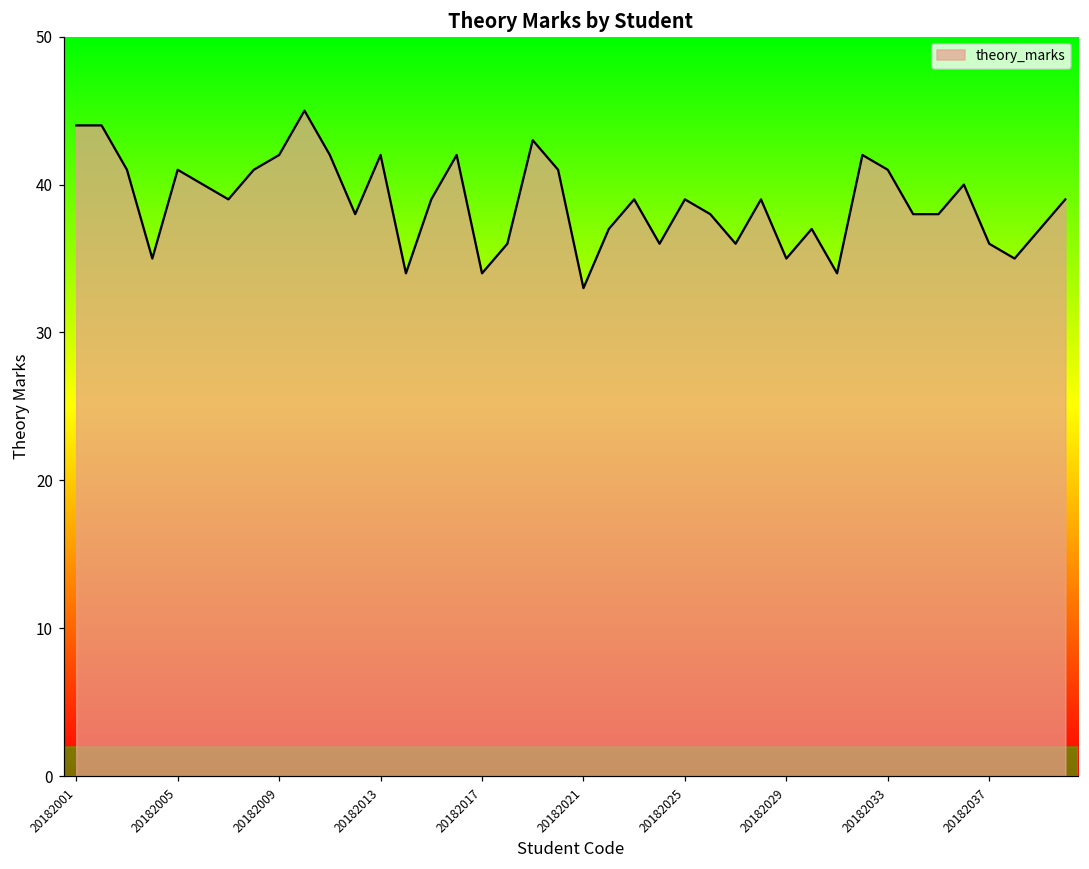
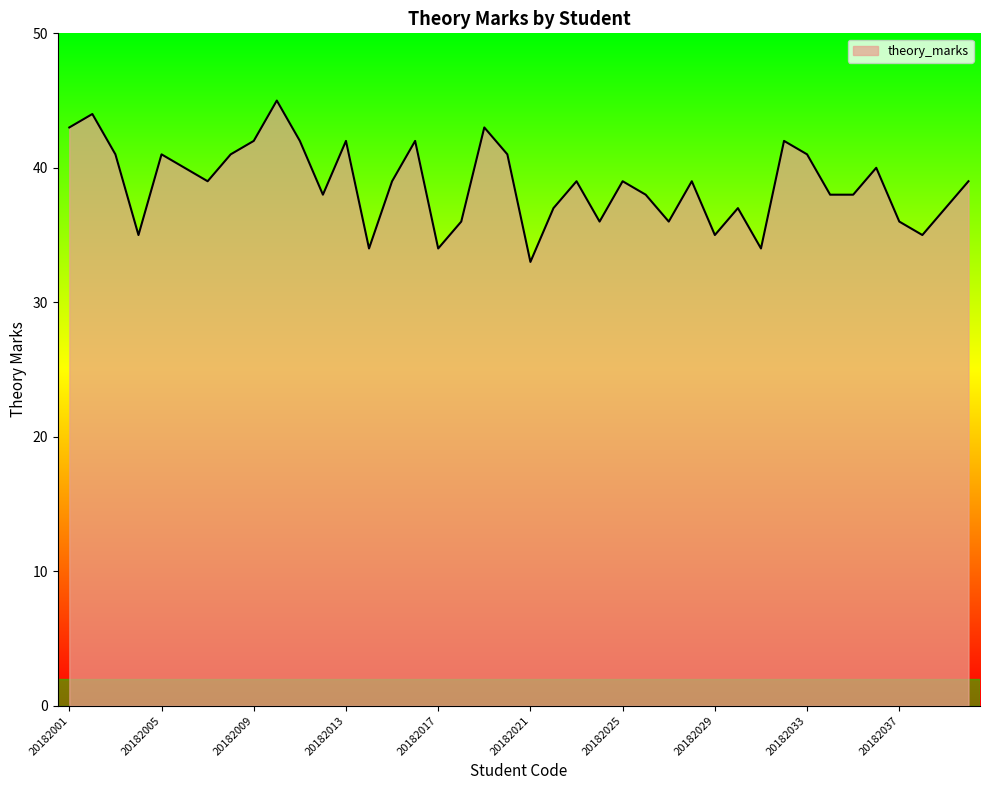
  {
-   "20182001": 44,
+   "20182001": 43,
    "20182005": 41,
    "20182009": 42,
    "20182013": 42,
    "20182017": 34,
    "20182021": 33,
    "20182025": 39,
    "20182029": 35,
    "20182033": 41,
    "20182037": 36
  }
